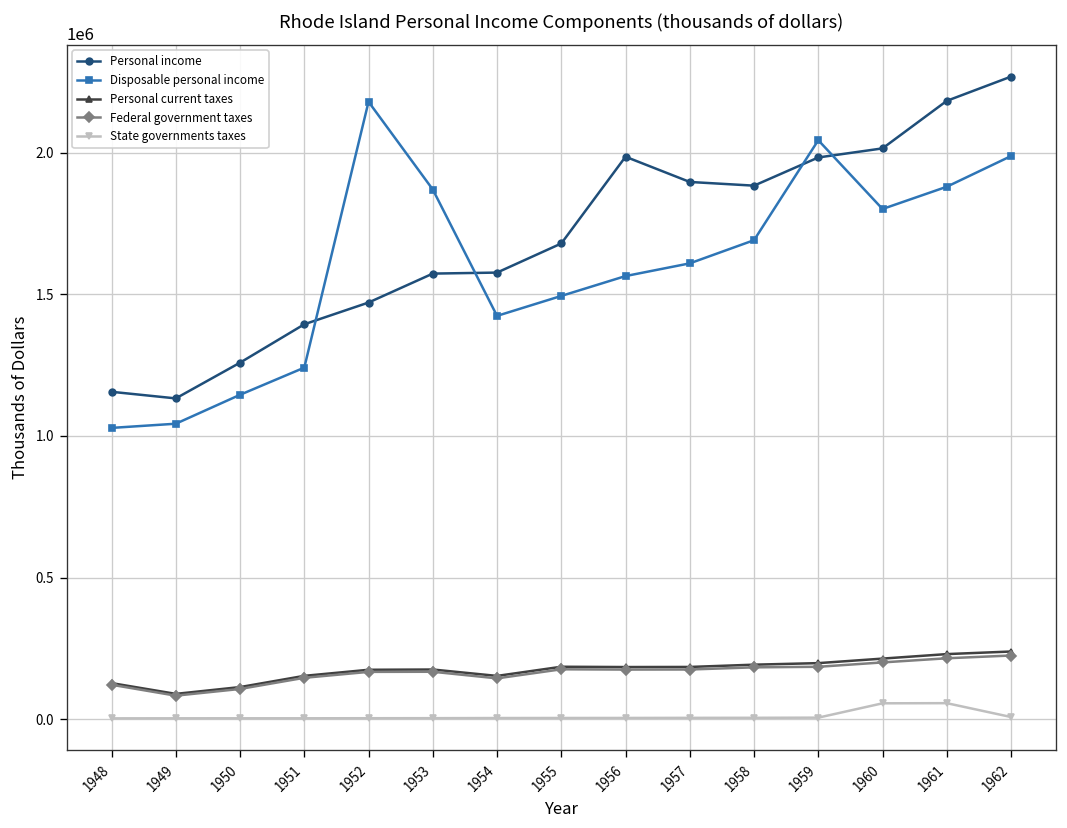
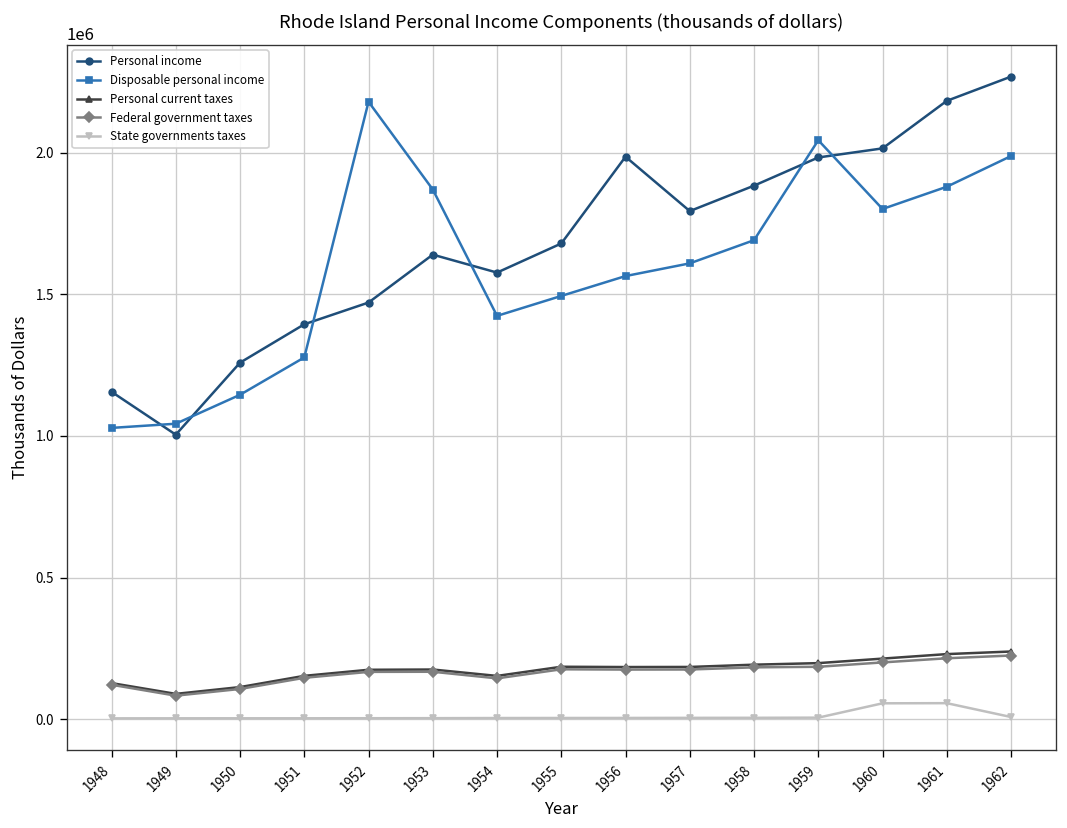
  {
    "Personal income": {
      "1948": 1160000,
-     "1949": 1130000,
+     "1949": 1000000,
      "1950": 1260000,
      "1951": 1390000,
      "1952": 1470000,
-     "1953": 1570000,
+     "1953": 1640000,
      "1954": 1580000,
      "1955": 1680000,
      "1956": 1990000,
-     "1957": 1900000,
+     "1957": 1790000,
      "1958": 1880000,
      "1959": 1980000,
      "1960": 2020000,
      "1961": 2180000,
      "1962": 2270000
    },
    "Disposable personal income": {
      "1948": 1030000,
      "1949": 1040000,
      "1950": 1150000,
-     "1951": 1240000,
+     "1951": 1280000,
      "1952": 2180000,
      "1953": 1870000,
      "1954": 1420000,
      "1955": 1490000,
      "1956": 1560000,
      "1957": 1610000,
      "1958": 1690000,
      "1959": 2040000,
      "1960": 1800000,
      "1961": 1880000,
      "1962": 1990000
    },
    "Personal current taxes": {
      "1959": 200000,
      "1960": 210000,
      "1961": 230000,
      "1962": 240000
    },
    "Federal government taxes": {
      "1959": 190000,
      "1960": 200000,
      "1961": 220000,
      "1962": 220000
    },
    "State governments taxes": {
      "1948": 0,
      "1949": 0,
      "1950": 0,
      "1951": 0,
      "1952": 0,
      "1953": 0,
      "1954": 0,
      "1955": 0,
      "1956": 0,
      "1957": 0,
      "1958": 0,
      "1959": 10000,
      "1960": 60000,
      "1961": 60000,
      "1962": 10000
    }
  }
